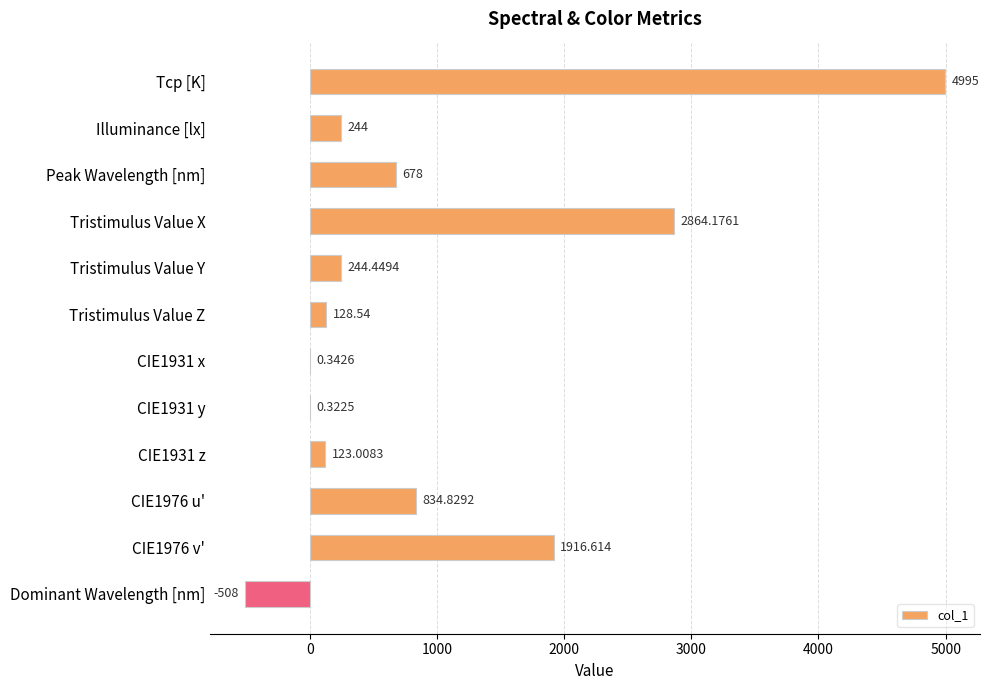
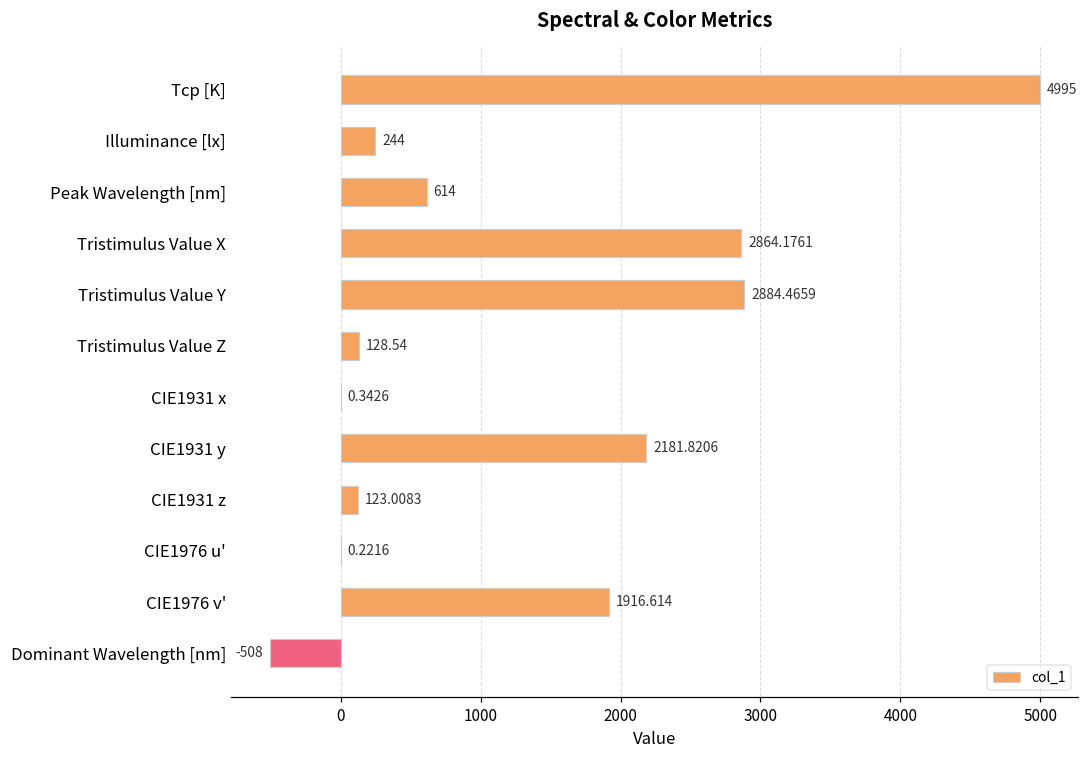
  {
    "Tcp [K]": 4995,
    "Illuminance [lx]": 244,
-   "Peak Wavelength [nm]": 678,
+   "Peak Wavelength [nm]": 614,
    "Tristimulus Value X": 2864.1761,
-   "Tristimulus Value Y": 244.4494,
+   "Tristimulus Value Y": 2884.4659,
    "Tristimulus Value Z": 128.54,
    "CIE1931 x": 0.3426,
-   "CIE1931 y": 0.3225,
+   "CIE1931 y": 2181.8206,
    "CIE1931 z": 123.0083,
-   "CIE1976 u'": 834.8292,
+   "CIE1976 u'": 0.2216,
    "CIE1976 v'": 1916.614,
    "Dominant Wavelength [nm]": -508
  }
